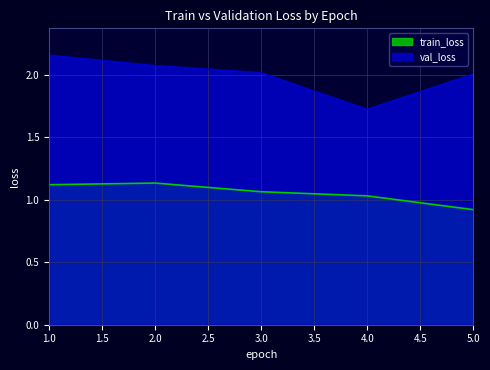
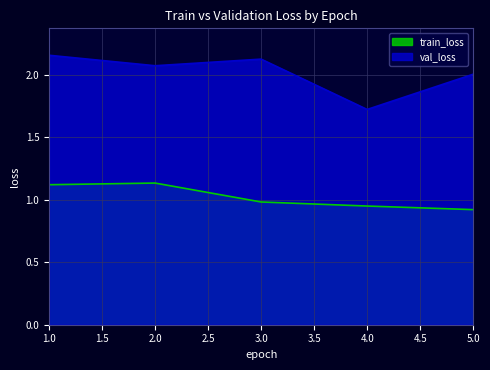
  {
    "train_loss": {
      "1.0": 1.12,
      "2.0": 1.13,
-     "3.0": 1.06,
-     "4.0": 1.03,
+     "3.0": 0.98,
+     "4.0": 0.95,
      "5.0": 0.92
    },
    "val_loss": {
      "1.0": 2.16,
      "2.0": 2.07,
-     "3.0": 2.02,
+     "3.0": 2.13,
      "4.0": 1.72,
      "5.0": 2.01
    }
  }
